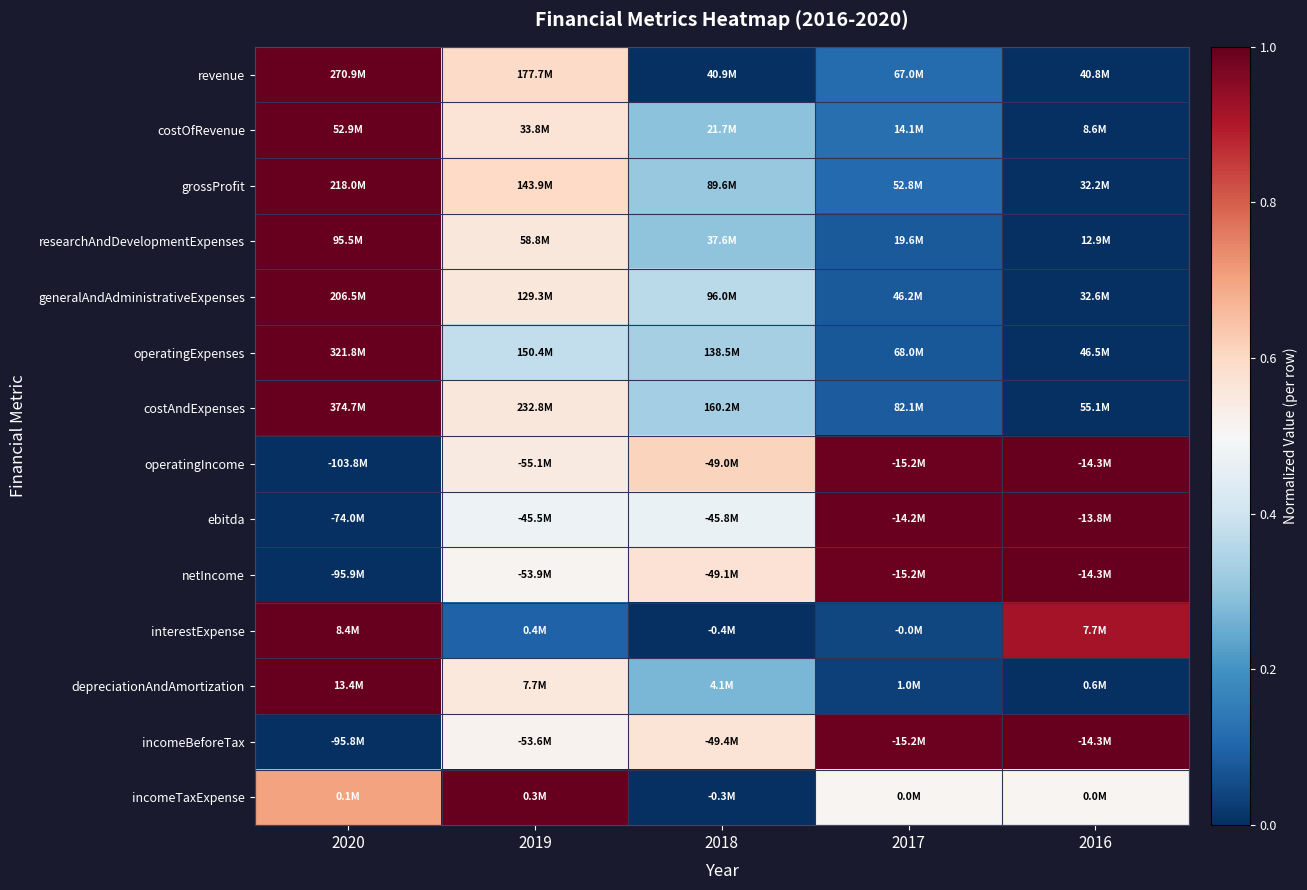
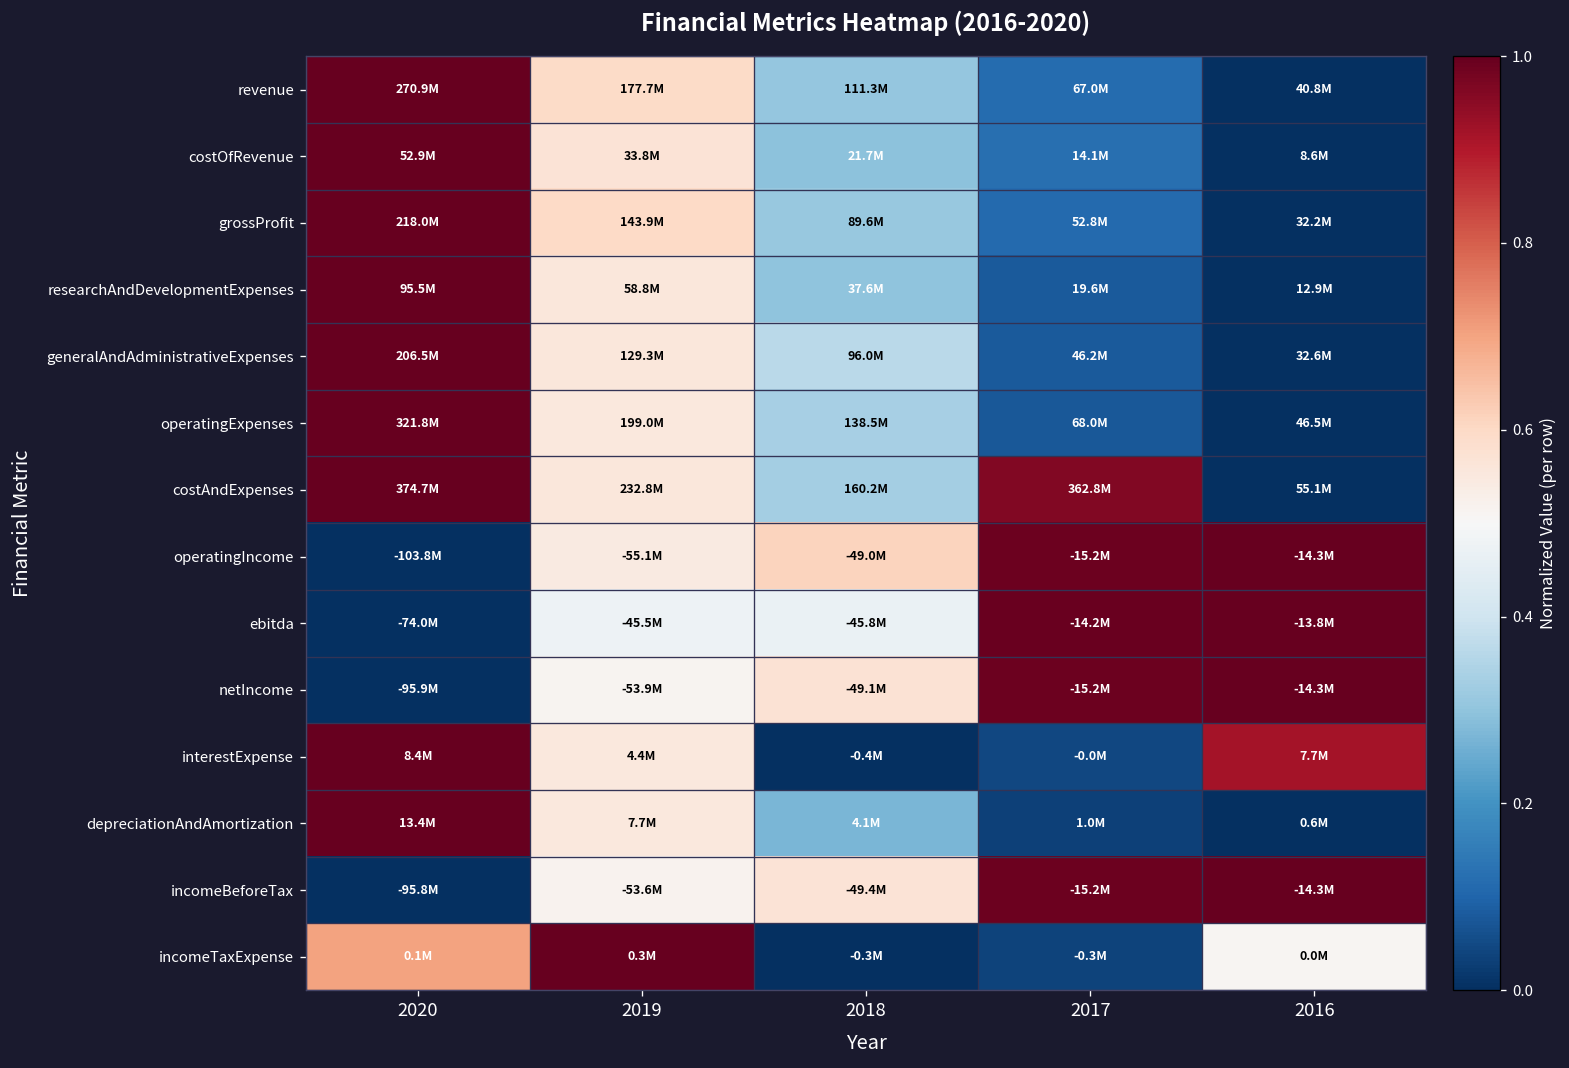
  {
    "revenue": {
      "2020": "270.9M",
      "2019": "177.7M",
-     "2018": "40.9M",
+     "2018": "111.3M",
      "2017": "67.0M",
      "2016": "40.8M"
    },
    "costOfRevenue": {
      "2020": "52.9M",
      "2019": "33.8M",
      "2018": "21.7M",
      "2017": "14.1M",
      "2016": "8.6M"
    },
    "grossProfit": {
      "2020": "218.0M",
      "2019": "143.9M",
      "2018": "89.6M",
      "2017": "52.8M",
      "2016": "32.2M"
    },
    "researchAndDevelopmentExpenses": {
      "2020": "95.5M",
      "2019": "58.8M",
      "2018": "37.6M",
      "2017": "19.6M",
      "2016": "12.9M"
    },
    "generalAndAdministrativeExpenses": {
      "2020": "206.5M",
      "2019": "129.3M",
      "2018": "96.0M",
      "2017": "46.2M",
      "2016": "32.6M"
    },
    "operatingExpenses": {
      "2020": "321.8M",
-     "2019": "150.4M",
+     "2019": "199.0M",
      "2018": "138.5M",
      "2017": "68.0M",
      "2016": "46.5M"
    },
    "costAndExpenses": {
      "2020": "374.7M",
      "2019": "232.8M",
      "2018": "160.2M",
-     "2017": "82.1M",
+     "2017": "362.8M",
      "2016": "55.1M"
    },
    "operatingIncome": {
      "2020": "-103.8M",
      "2019": "-55.1M",
      "2018": "-49.0M",
      "2017": "-15.2M",
      "2016": "-14.3M"
    },
    "ebitda": {
      "2020": "-74.0M",
      "2019": "-45.5M",
      "2018": "-45.8M",
      "2017": "-14.2M",
      "2016": "-13.8M"
    },
    "netIncome": {
      "2020": "-95.9M",
      "2019": "-53.9M",
      "2018": "-49.1M",
      "2017": "-15.2M",
      "2016": "-14.3M"
    },
    "interestExpense": {
      "2020": "8.4M",
-     "2019": "0.4M",
+     "2019": "4.4M",
      "2018": "-0.4M",
      "2017": "-0.0M",
      "2016": "7.7M"
    },
    "depreciationAndAmortization": {
      "2020": "13.4M",
      "2019": "7.7M",
      "2018": "4.1M",
      "2017": "1.0M",
      "2016": "0.6M"
    },
    "incomeBeforeTax": {
      "2020": "-95.8M",
      "2019": "-53.6M",
      "2018": "-49.4M",
      "2017": "-15.2M",
      "2016": "-14.3M"
    },
    "incomeTaxExpense": {
      "2020": "0.1M",
      "2019": "0.3M",
      "2018": "-0.3M",
-     "2017": "0.0M",
+     "2017": "-0.3M",
      "2016": "0.0M"
    }
  }
